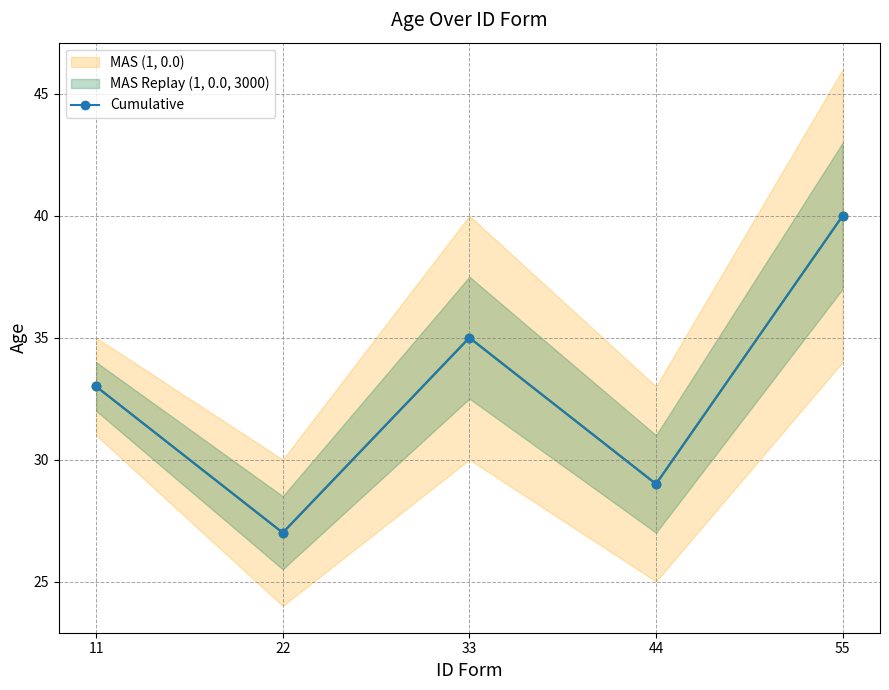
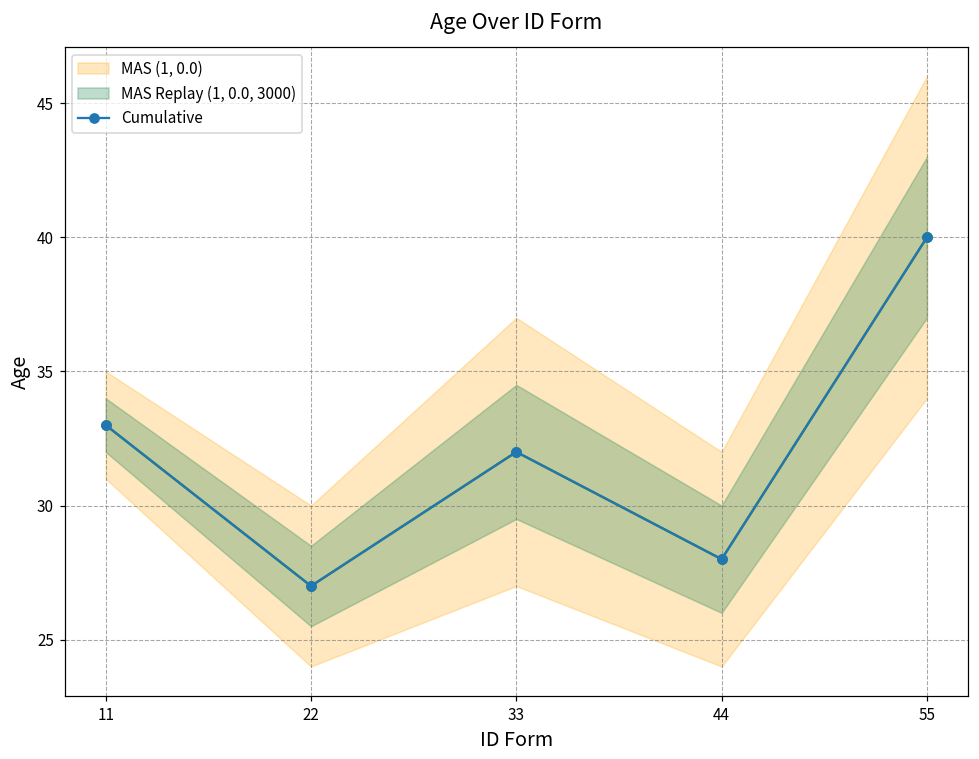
  {
    "Cumulative": {
      "11": 33,
      "22": 27,
-     "33": 35,
-     "44": 29,
+     "33": 32,
+     "44": 28,
      "55": 40
    }
  }
